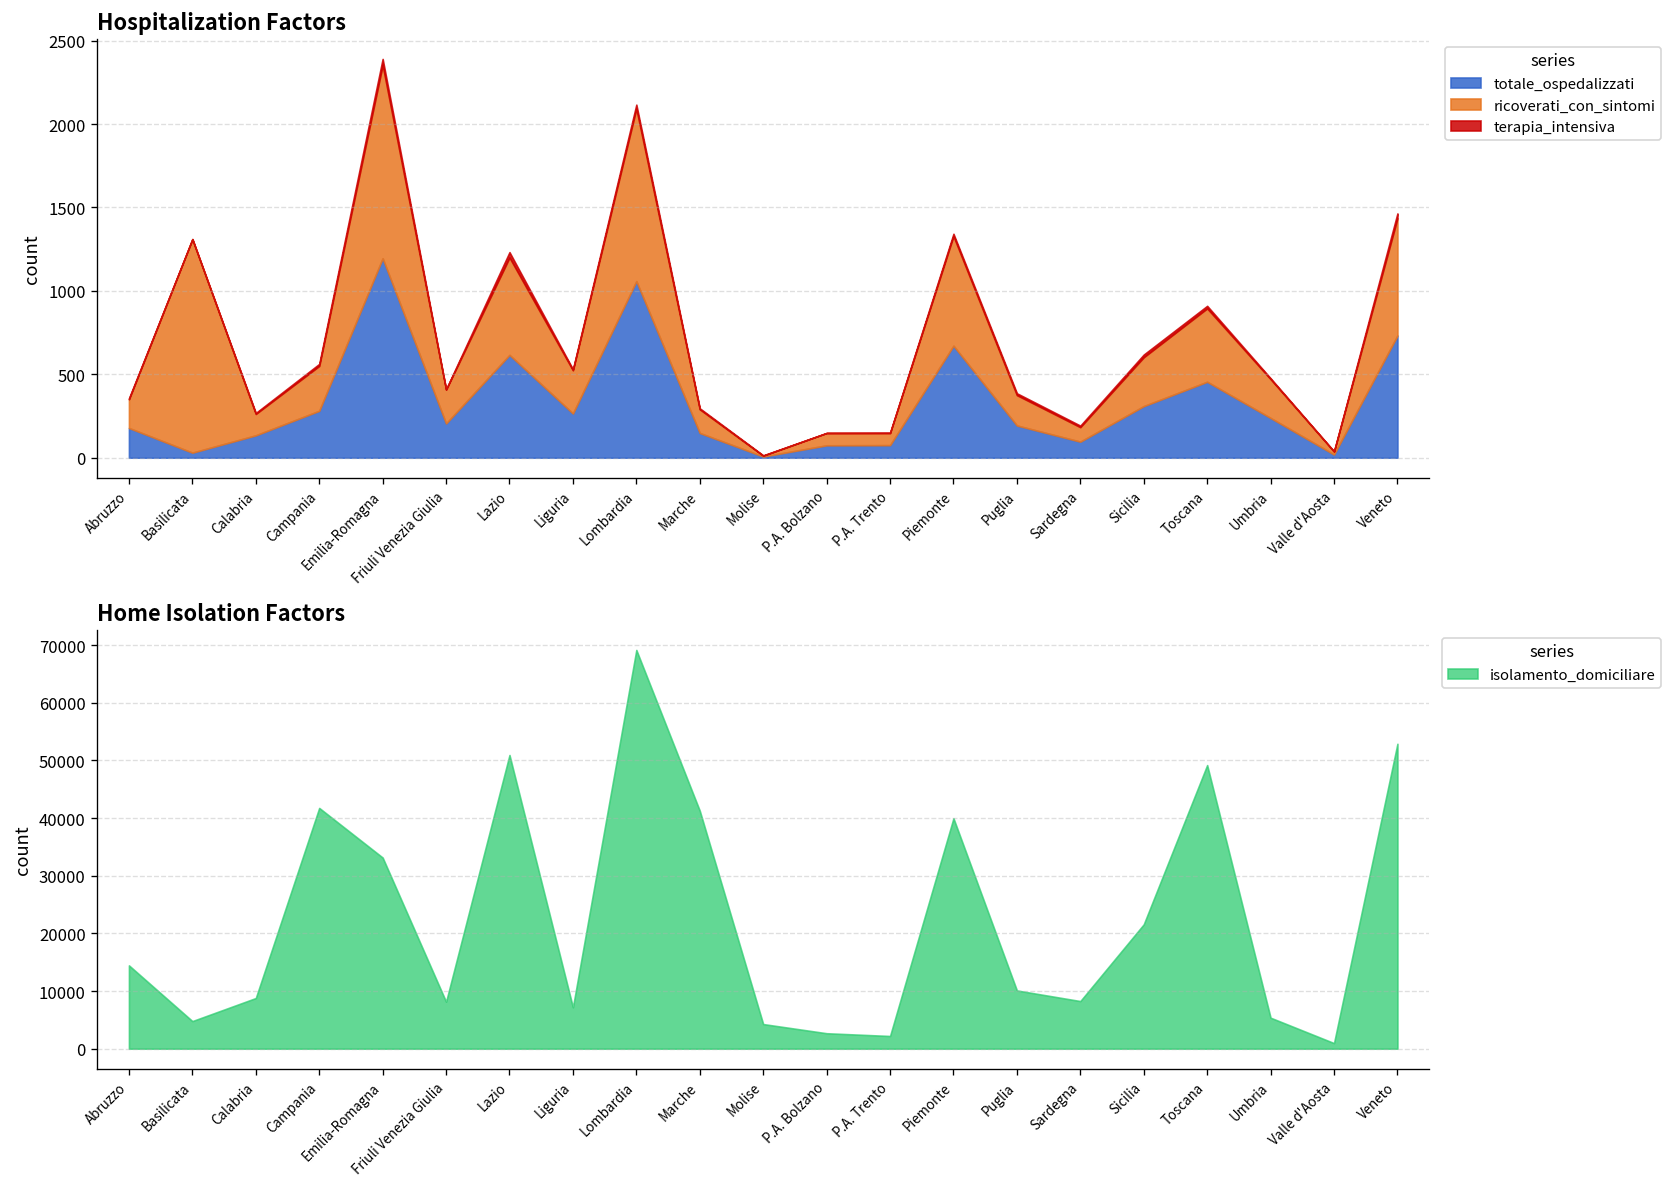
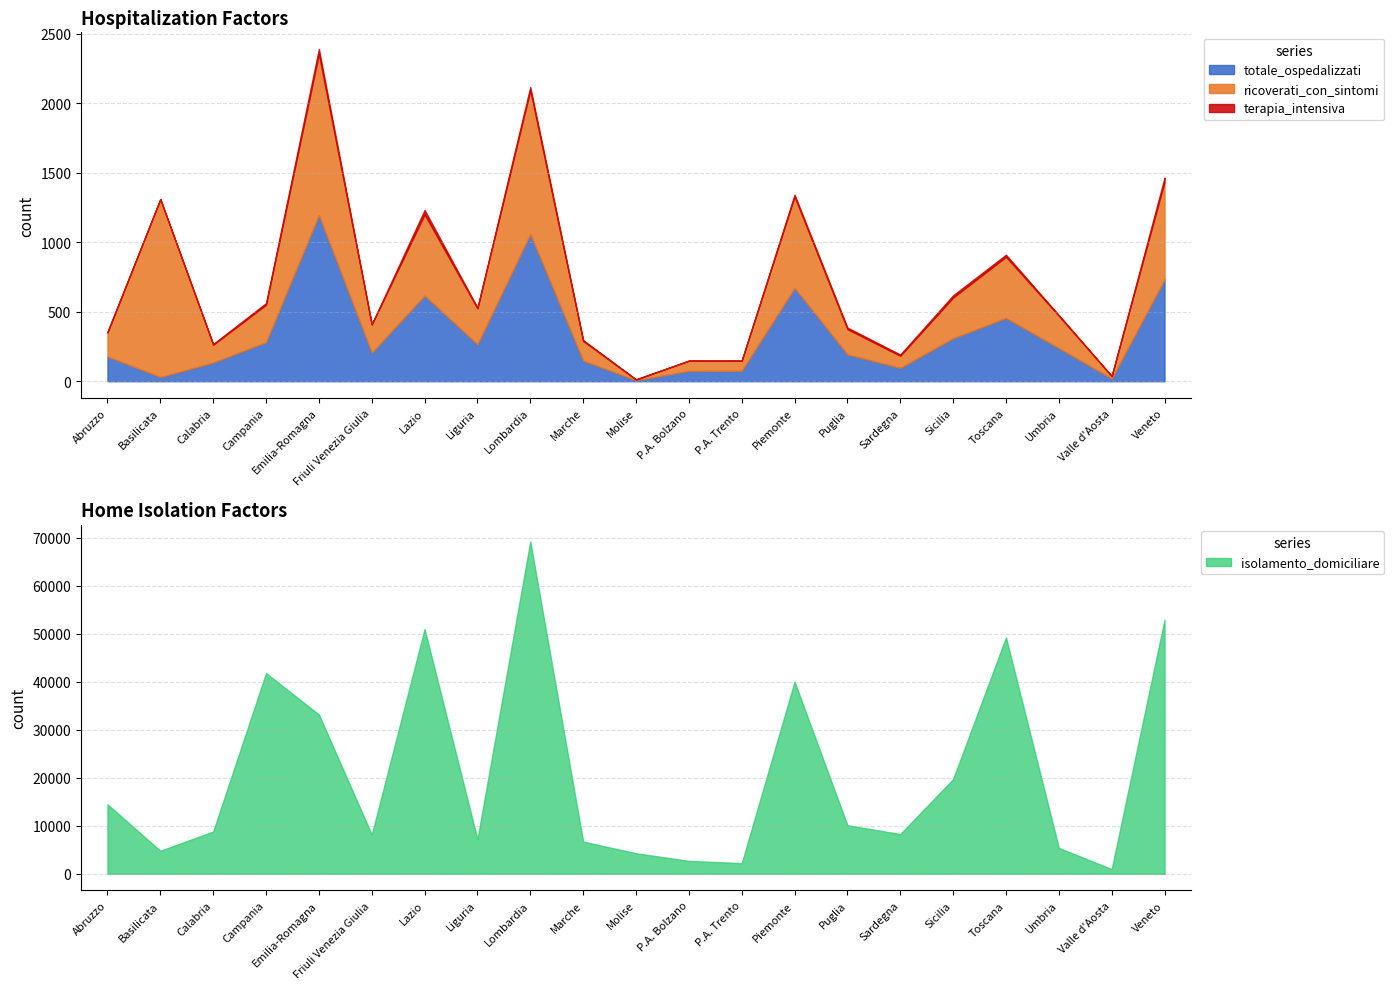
  {
    "Hospitalization Factors": {
      "totale_ospedalizzati": {
        "Abruzzo": 180,
        "Basilicata": 30,
        "Calabria": 130,
        "Campania": 280,
        "Emilia-Romagna": 1200,
        "Friuli Venezia Giulia": 210,
        "Lazio": 620,
        "Liguria": 270,
        "Lombardia": 1060,
        "Marche": 150,
        "P.A. Bolzano": 70,
        "P.A. Trento": 80,
        "Piemonte": 670,
        "Puglia": 190,
        "Sardegna": 100,
        "Sicilia": 310,
        "Toscana": 460,
        "Umbria": 240,
        "Veneto": 730
      },
      "ricoverati_con_sintomi": {
        "Emilia-Romagna": 1160,
        "Lazio": 580,
        "Lombardia": 1040,
        "Veneto": 700
      },
      "terapia_intensiva": {
        "Emilia-Romagna": 40,
        "Lazio": 30,
        "Lombardia": 20,
        "Veneto": 30
      }
    },
    "Home Isolation Factors": {
      "Abruzzo": 14000,
      "Basilicata": 5000,
      "Calabria": 9000,
      "Campania": 42000,
      "Emilia-Romagna": 33000,
      "Friuli Venezia Giulia": 8000,
      "Lazio": 51000,
      "Liguria": 7000,
      "Lombardia": 69000,
-     "Marche": 41000,
+     "Marche": 7000,
      "Molise": 4000,
      "P.A. Bolzano": 3000,
      "P.A. Trento": 2000,
      "Piemonte": 40000,
      "Puglia": 10000,
      "Sardegna": 8000,
-     "Sicilia": 22000,
+     "Sicilia": 20000,
      "Toscana": 49000,
      "Umbria": 5000,
      "Valle d'Aosta": 1000,
      "Veneto": 53000
    }
  }
